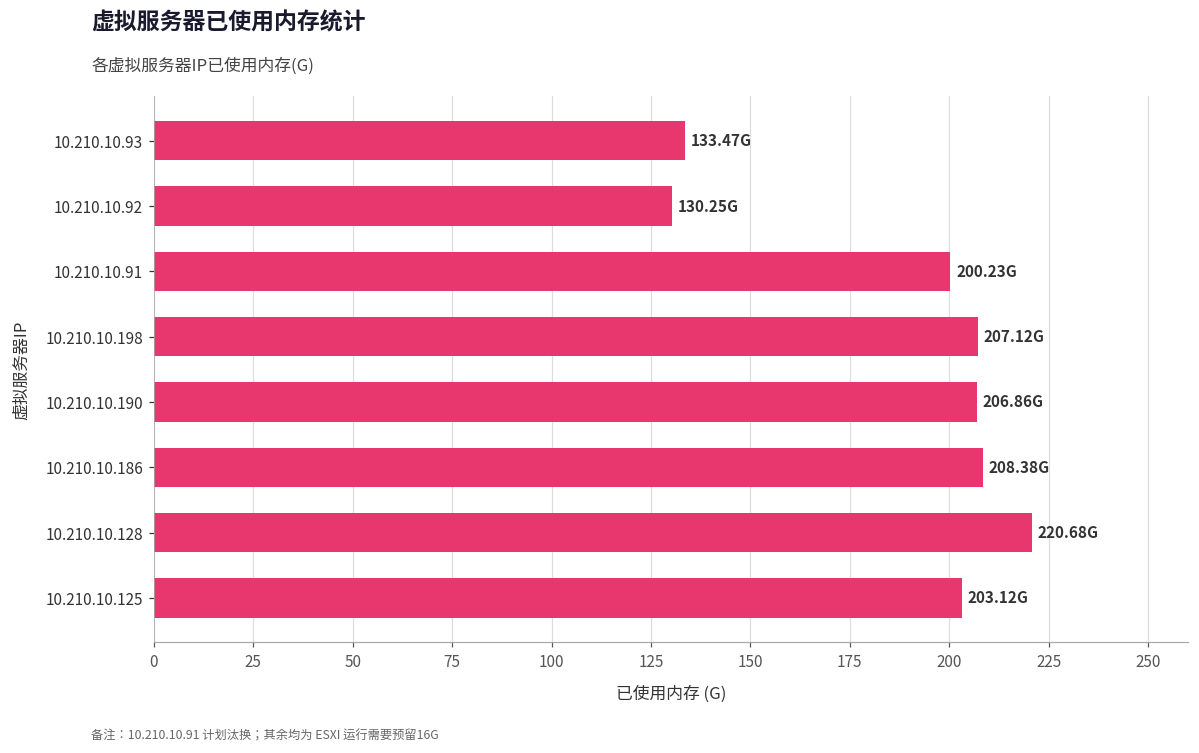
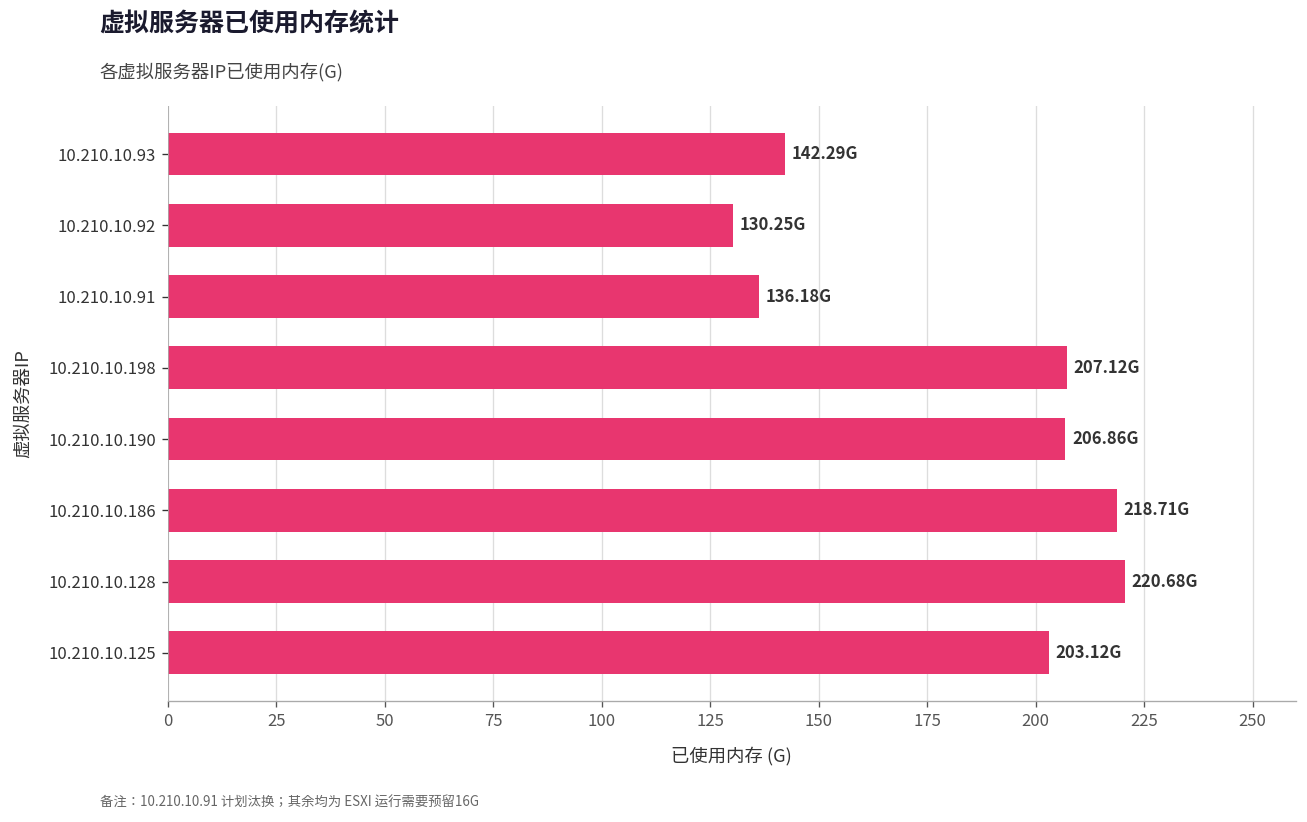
  {
-   "10.210.10.93": "133.47G",
+   "10.210.10.93": "142.29G",
    "10.210.10.92": "130.25G",
-   "10.210.10.91": "200.23G",
+   "10.210.10.91": "136.18G",
    "10.210.10.198": "207.12G",
    "10.210.10.190": "206.86G",
-   "10.210.10.186": "208.38G",
+   "10.210.10.186": "218.71G",
    "10.210.10.128": "220.68G",
    "10.210.10.125": "203.12G"
  }
